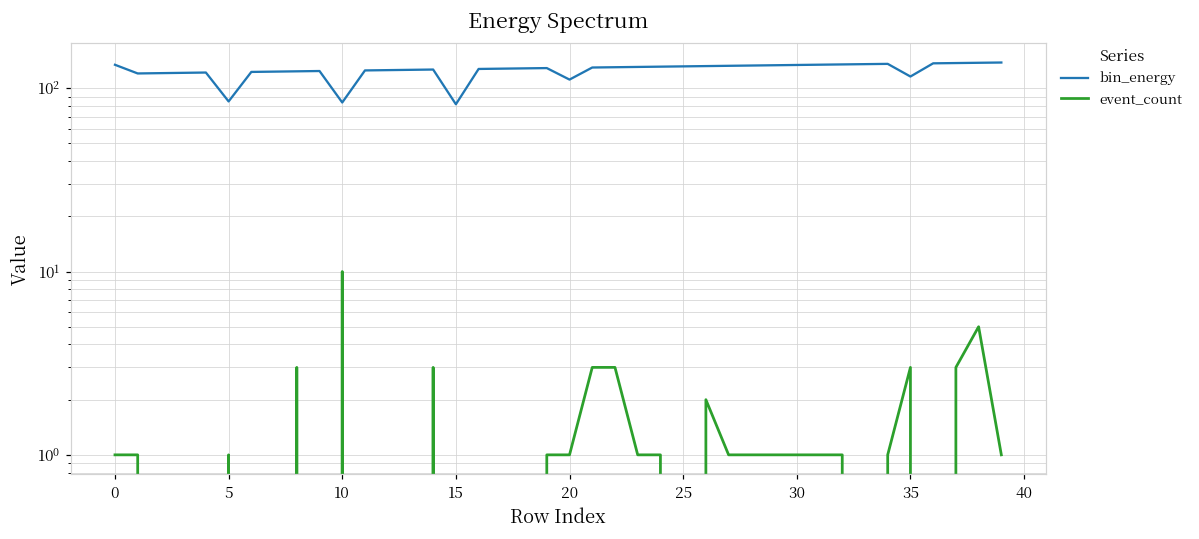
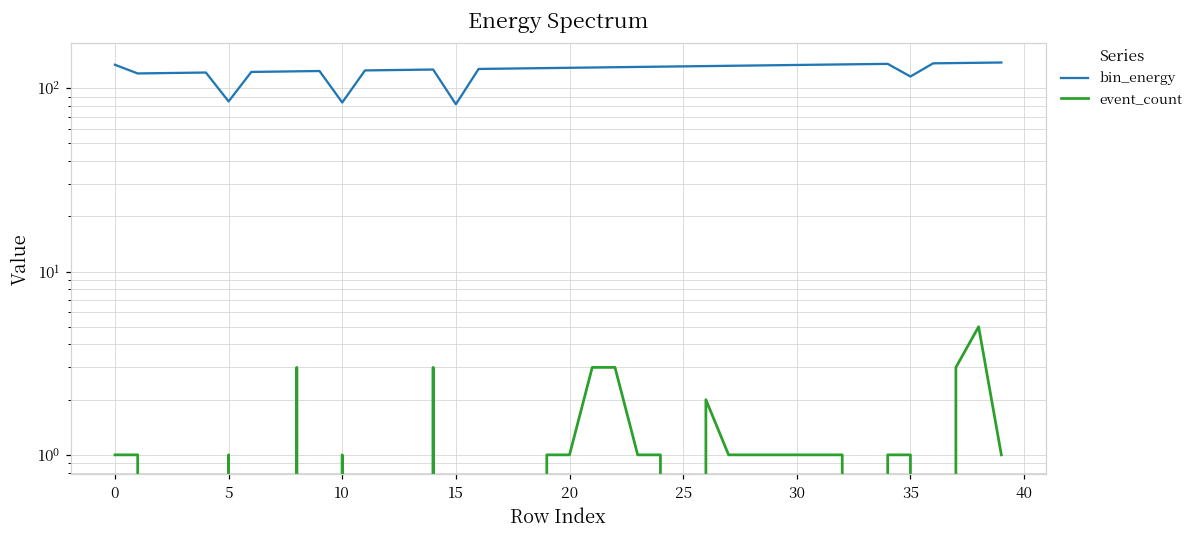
  {
    "bin_energy": {
      "0": 130,
      "5": 80,
      "10": 80,
      "15": 80,
-     "20": 110,
+     "20": 130,
      "25": 130,
      "30": 130,
      "35": 120
    },
    "event_count": {
      "0": 1,
      "5": 1,
-     "10": 10,
+     "10": 1,
      "20": 1,
      "30": 1,
-     "35": 3
+     "35": 1
    }
  }
